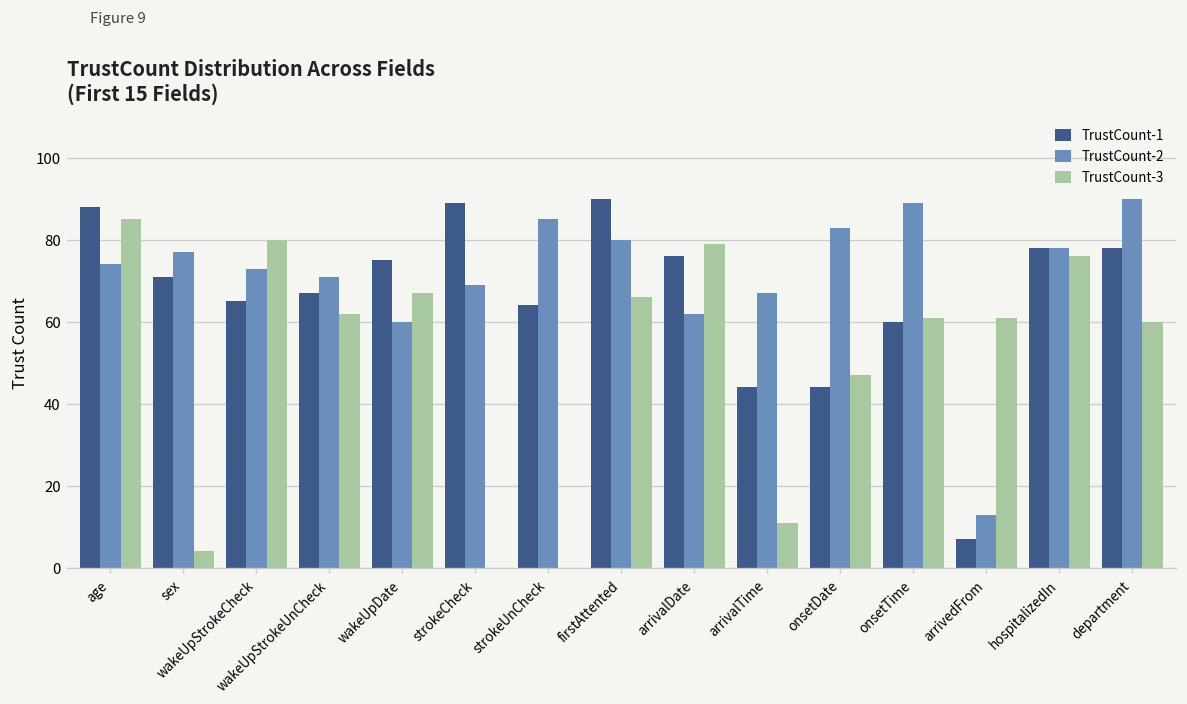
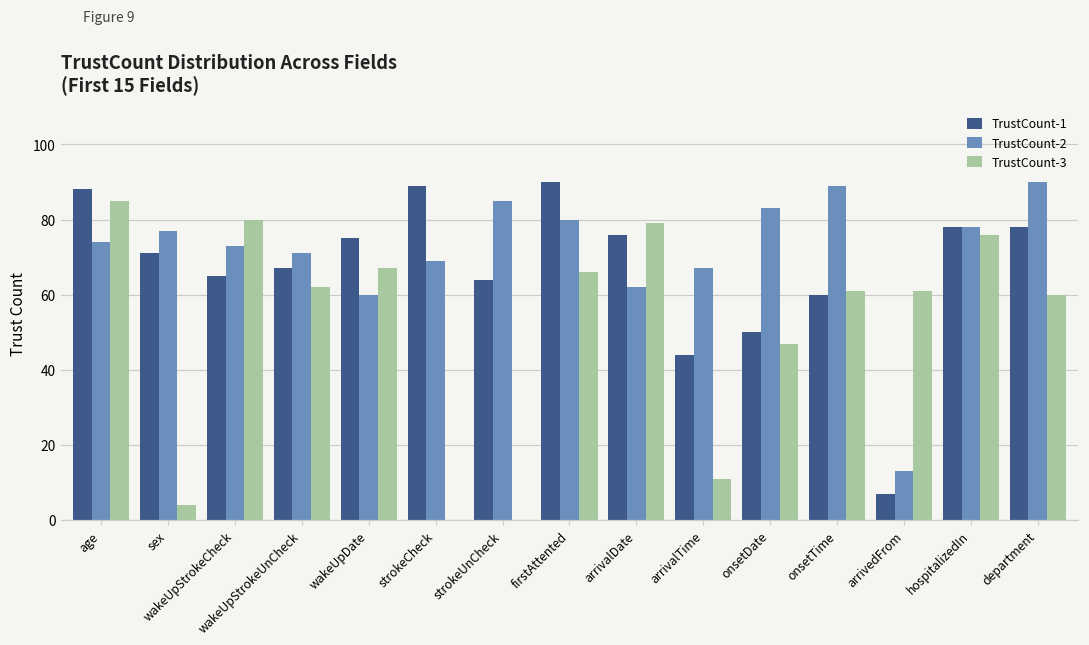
  {
    "TrustCount-1": {
      "age": 88,
      "sex": 71,
      "wakeUpStrokeCheck": 65,
      "wakeUpStrokeUnCheck": 67,
      "wakeUpDate": 75,
      "strokeCheck": 89,
      "strokeUnCheck": 64,
      "firstAttented": 90,
      "arrivalDate": 76,
      "arrivalTime": 44,
-     "onsetDate": 44,
+     "onsetDate": 50,
      "onsetTime": 60,
      "arrivedFrom": 7,
      "hospitalizedIn": 78,
      "department": 78
    },
    "TrustCount-2": {
      "age": 74,
      "sex": 77,
      "wakeUpStrokeCheck": 73,
      "wakeUpStrokeUnCheck": 71,
      "wakeUpDate": 60,
      "strokeCheck": 69,
      "strokeUnCheck": 85,
      "firstAttented": 80,
      "arrivalDate": 62,
      "arrivalTime": 67,
      "onsetDate": 83,
      "onsetTime": 89,
      "arrivedFrom": 13,
      "hospitalizedIn": 78,
      "department": 90
    },
    "TrustCount-3": {
      "age": 85,
      "sex": 4,
      "wakeUpStrokeCheck": 80,
      "wakeUpStrokeUnCheck": 62,
      "wakeUpDate": 67,
      "strokeCheck": 0,
      "strokeUnCheck": 0,
      "firstAttented": 66,
      "arrivalDate": 79,
      "arrivalTime": 11,
      "onsetDate": 47,
      "onsetTime": 61,
      "arrivedFrom": 61,
      "hospitalizedIn": 76,
      "department": 60
    }
  }
